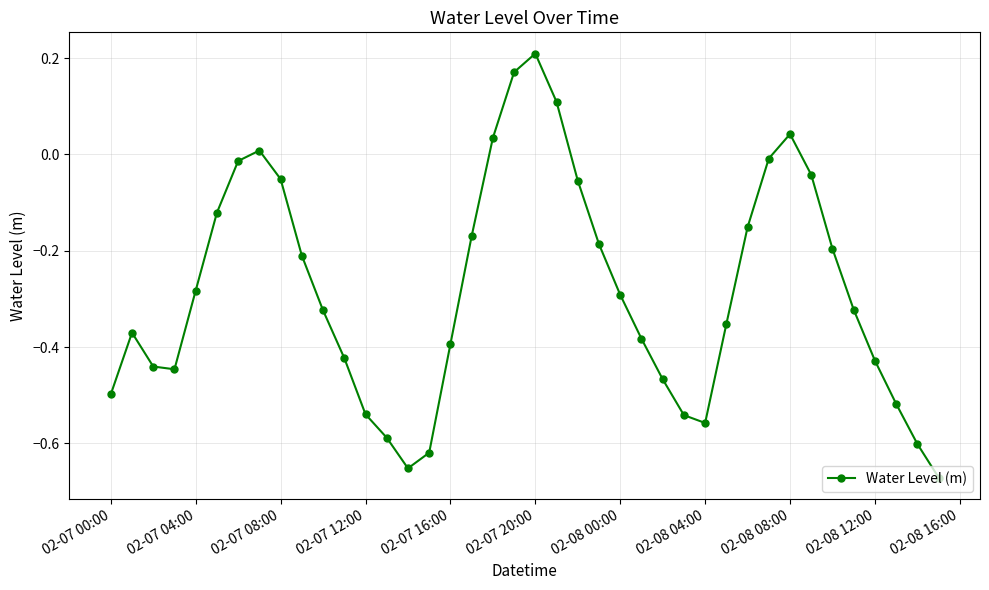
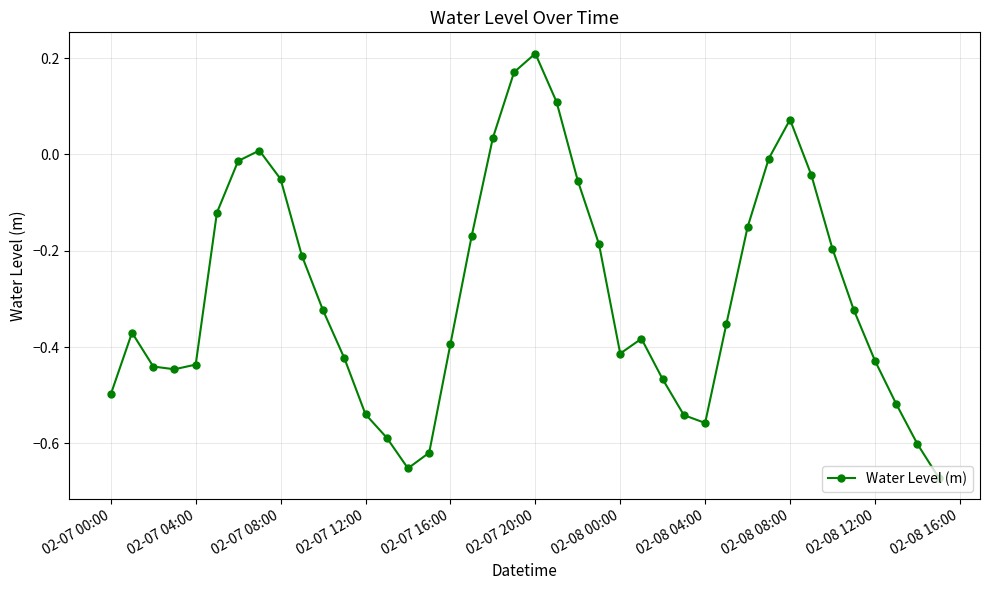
  {
    "02-07 00:00": -0.50,
-   "02-07 04:00": -0.28,
+   "02-07 04:00": -0.44,
    "02-07 08:00": -0.05,
    "02-07 12:00": -0.54,
    "02-07 16:00": -0.39,
    "02-07 20:00": 0.21,
-   "02-08 00:00": -0.29,
+   "02-08 00:00": -0.41,
    "02-08 04:00": -0.56,
-   "02-08 08:00": 0.04,
+   "02-08 08:00": 0.07,
    "02-08 12:00": -0.43
  }
